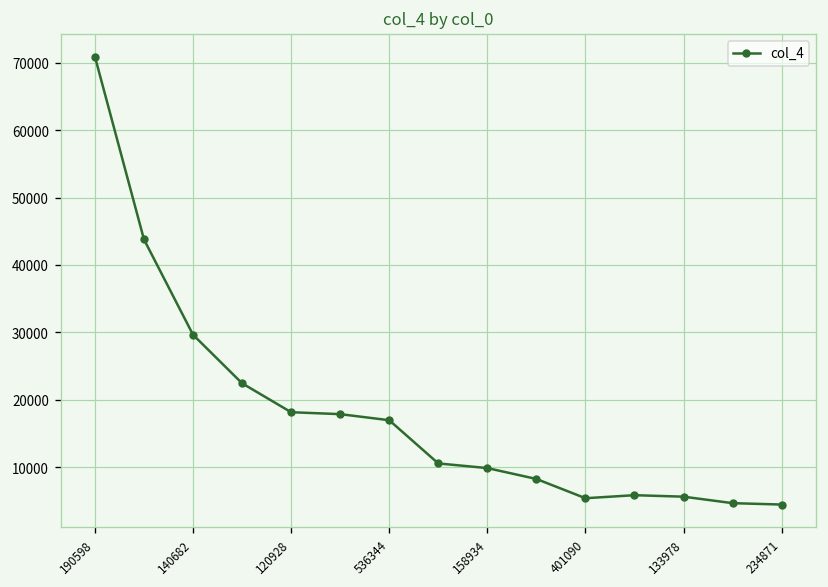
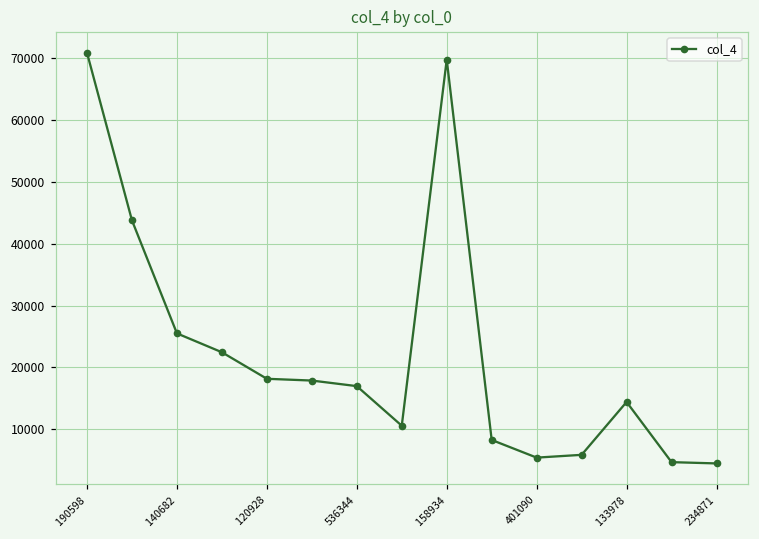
  {
    "190598": 71000,
-   "140682": 30000,
+   "140682": 25000,
    "120928": 18000,
    "536344": 17000,
-   "158934": 10000,
+   "158934": 70000,
    "401090": 5000,
-   "133978": 6000,
+   "133978": 14000,
    "234871": 4000
  }
